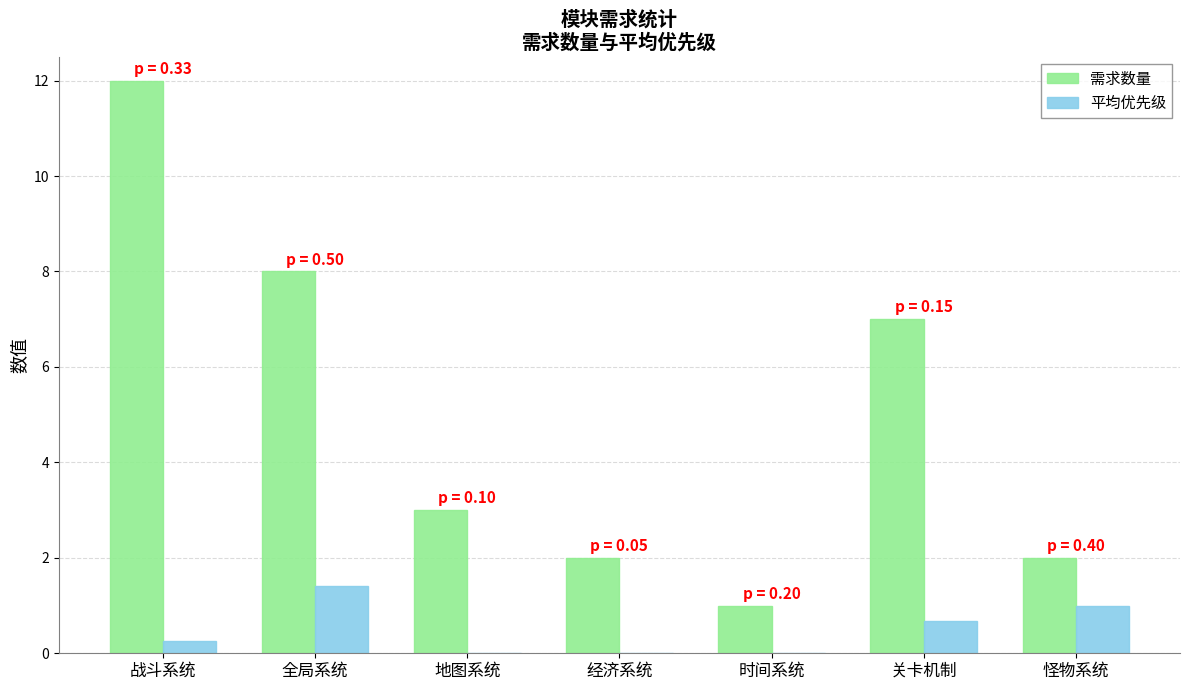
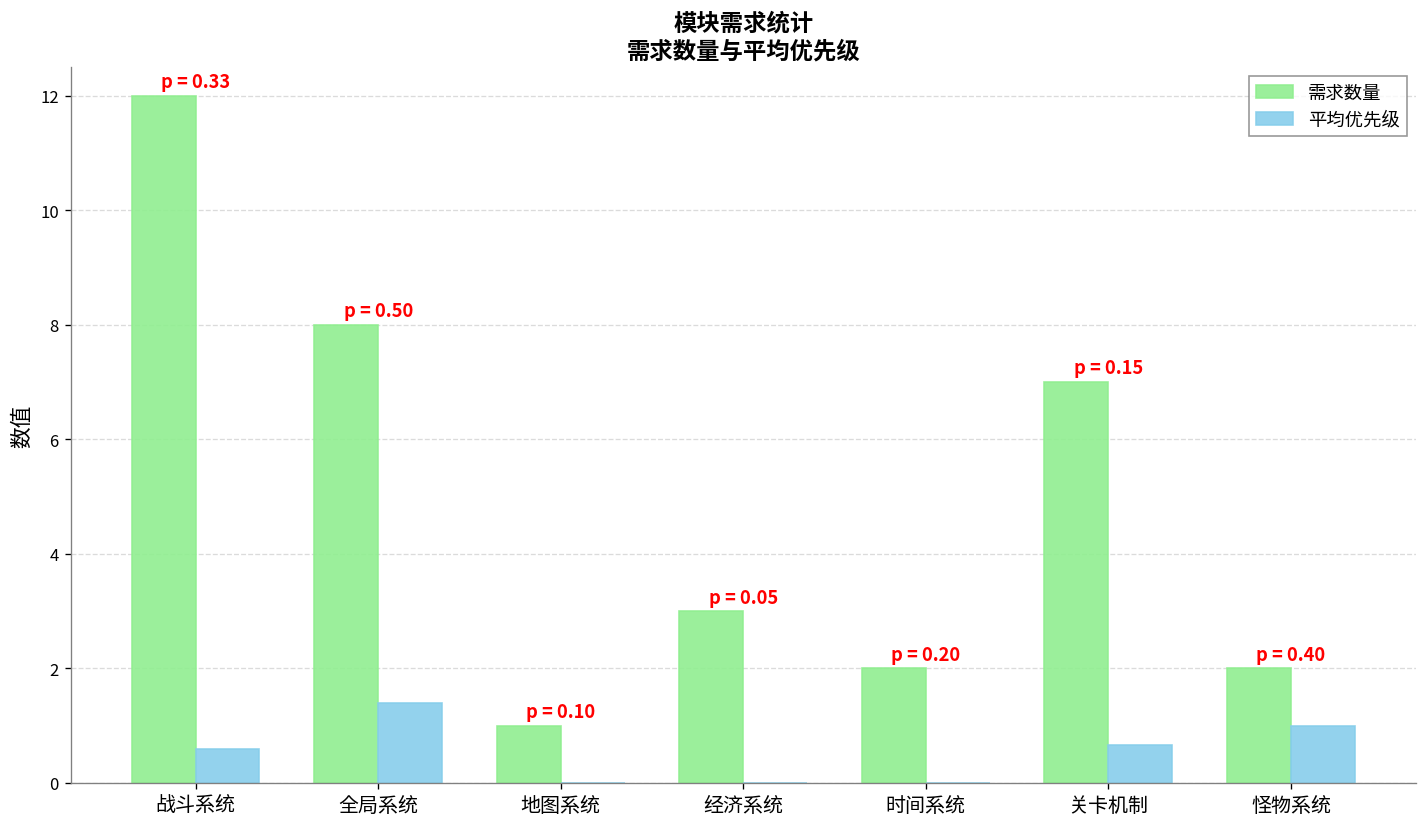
  {
    "需求数量": {
-     "地图系统": 3,
-     "经济系统": 2,
-     "时间系统": 1
+     "地图系统": 1,
+     "经济系统": 3,
+     "时间系统": 2
    },
    "平均优先级": {
-     "战斗系统": 0.3,
+     "战斗系统": 0.6,
      "全局系统": 1.4,
      "地图系统": 0.0,
      "经济系统": 0.0,
      "时间系统": 0.0,
      "关卡机制": 0.7,
      "怪物系统": 1.0
    }
  }
